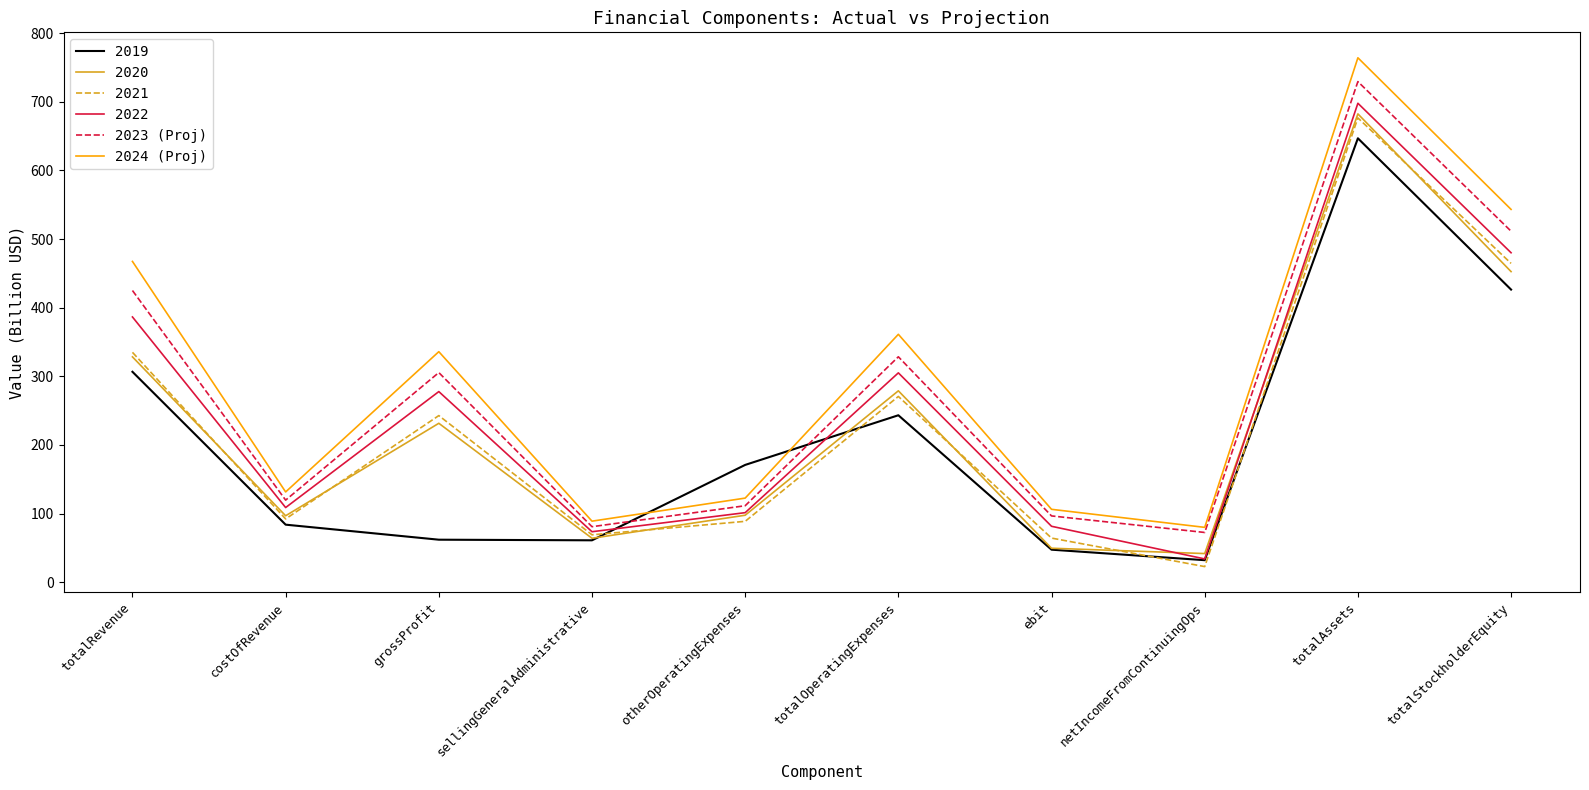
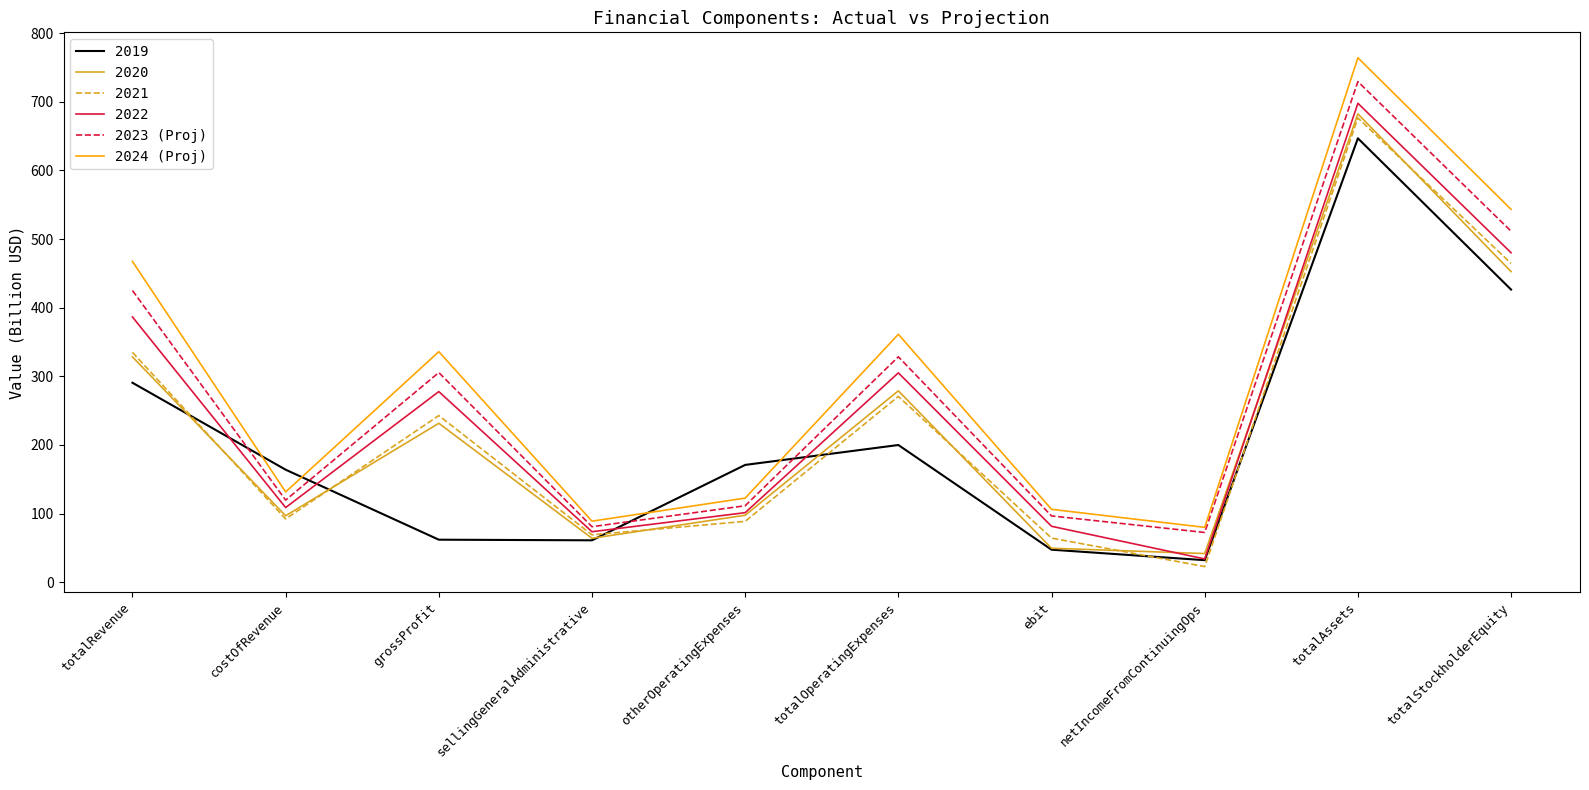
  {
    "2019": {
-     "totalRevenue": 310,
-     "costOfRevenue": 80,
+     "totalRevenue": 290,
+     "costOfRevenue": 160,
      "grossProfit": 60,
      "otherOperatingExpenses": 170,
-     "totalOperatingExpenses": 240,
+     "totalOperatingExpenses": 200,
      "totalAssets": 650,
      "totalStockholderEquity": 430
    }
  }
